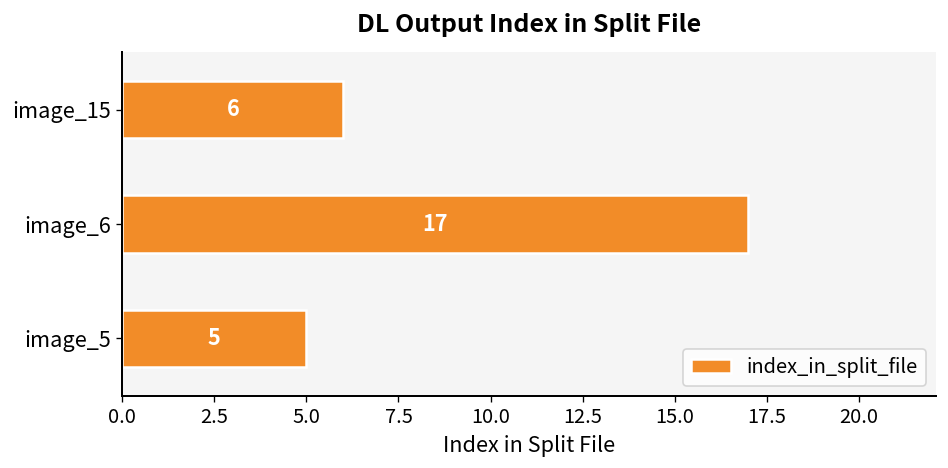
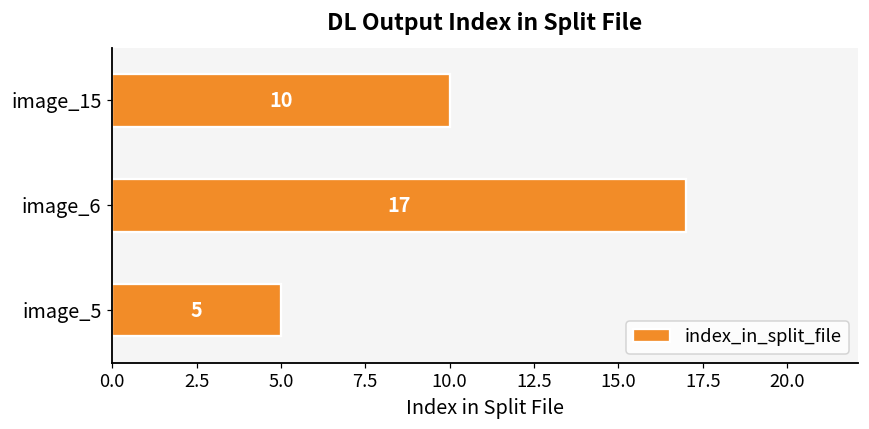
  {
-   "image_15": 6,
+   "image_15": 10,
    "image_6": 17,
    "image_5": 5
  }
